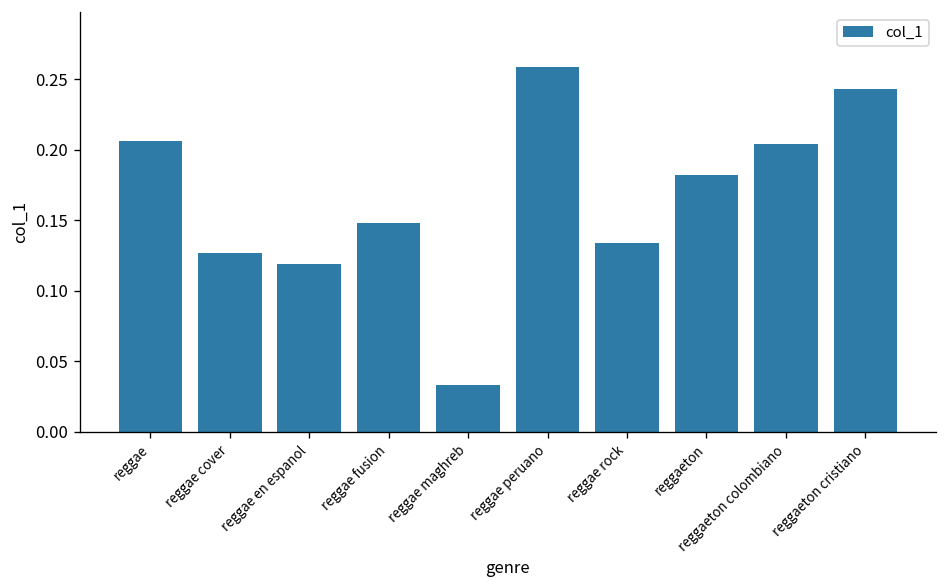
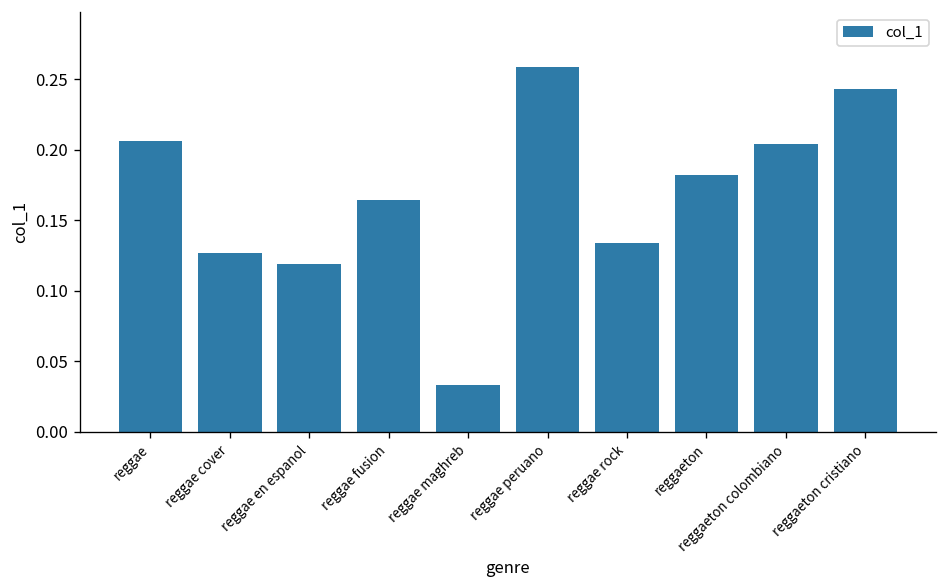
  {
    "reggae": 0.207,
    "reggae cover": 0.127,
    "reggae en espanol": 0.119,
-   "reggae fusion": 0.149,
+   "reggae fusion": 0.164,
    "reggae maghreb": 0.033,
    "reggae peruano": 0.259,
    "reggae rock": 0.134,
    "reggaeton": 0.183,
    "reggaeton colombiano": 0.204,
    "reggaeton cristiano": 0.243
  }
